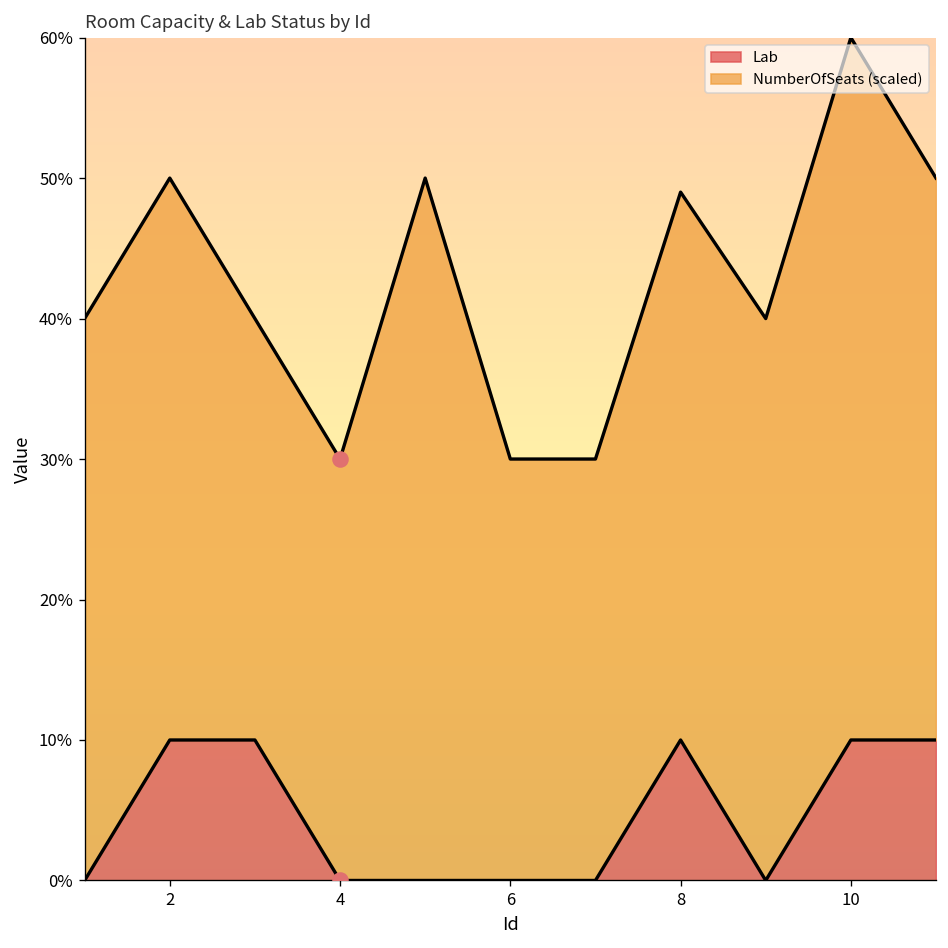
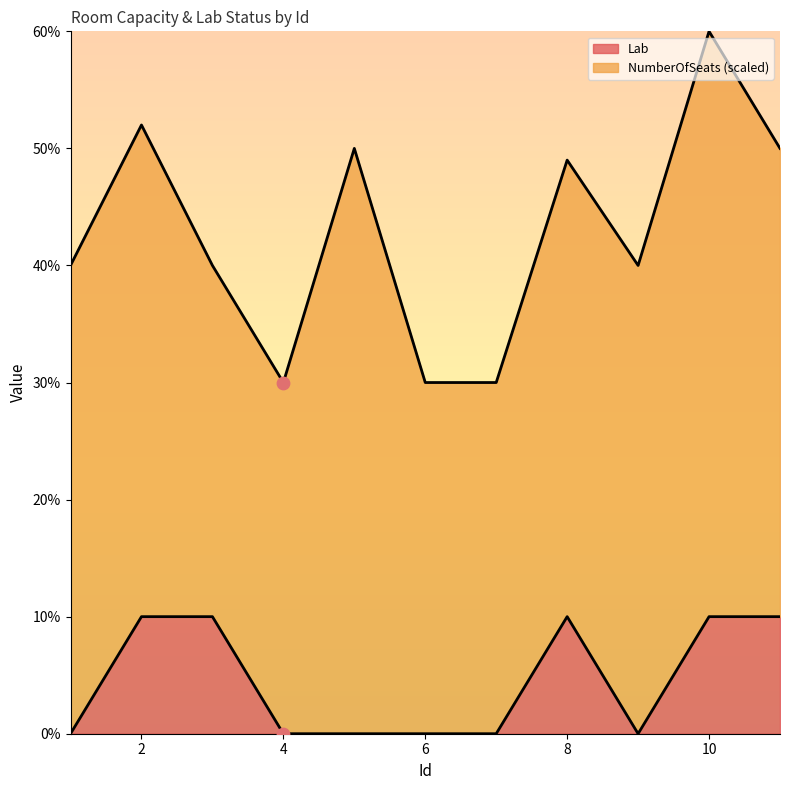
  {
    "NumberOfSeats (scaled)": {
-     "2": "40.0%",
+     "2": "42.0%",
      "6": "30.0%",
      "8": "39.0%",
      "10": "50.0%"
    }
  }
